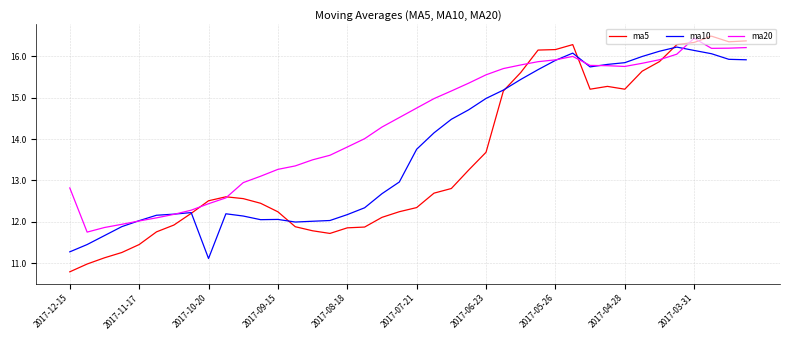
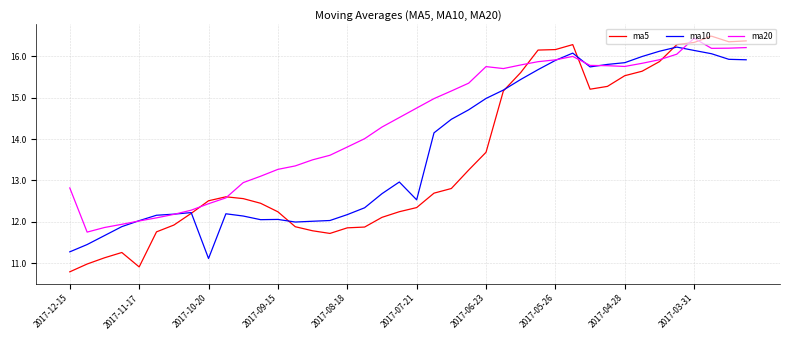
  {
    "ma5": {
      "2017-12-15": 10.8,
-     "2017-11-17": 11.5,
+     "2017-11-17": 10.9,
      "2017-10-20": 12.5,
      "2017-09-15": 12.2,
      "2017-08-18": 11.9,
      "2017-07-21": 12.3,
      "2017-06-23": 13.7,
      "2017-05-26": 16.2,
-     "2017-04-28": 15.2
+     "2017-04-28": 15.5
    },
    "ma10": {
      "2017-12-15": 11.3,
      "2017-10-20": 11.1,
      "2017-09-15": 12.1,
      "2017-08-18": 12.2,
-     "2017-07-21": 13.8,
+     "2017-07-21": 12.5,
      "2017-06-23": 15.0,
      "2017-04-28": 15.8,
      "2017-03-31": 16.1
    },
    "ma20": {
      "2017-12-15": 12.8,
      "2017-10-20": 12.4,
      "2017-09-15": 13.3,
      "2017-08-18": 13.8,
      "2017-07-21": 14.7,
-     "2017-06-23": 15.5,
+     "2017-06-23": 15.7,
      "2017-04-28": 15.8
    }
  }
